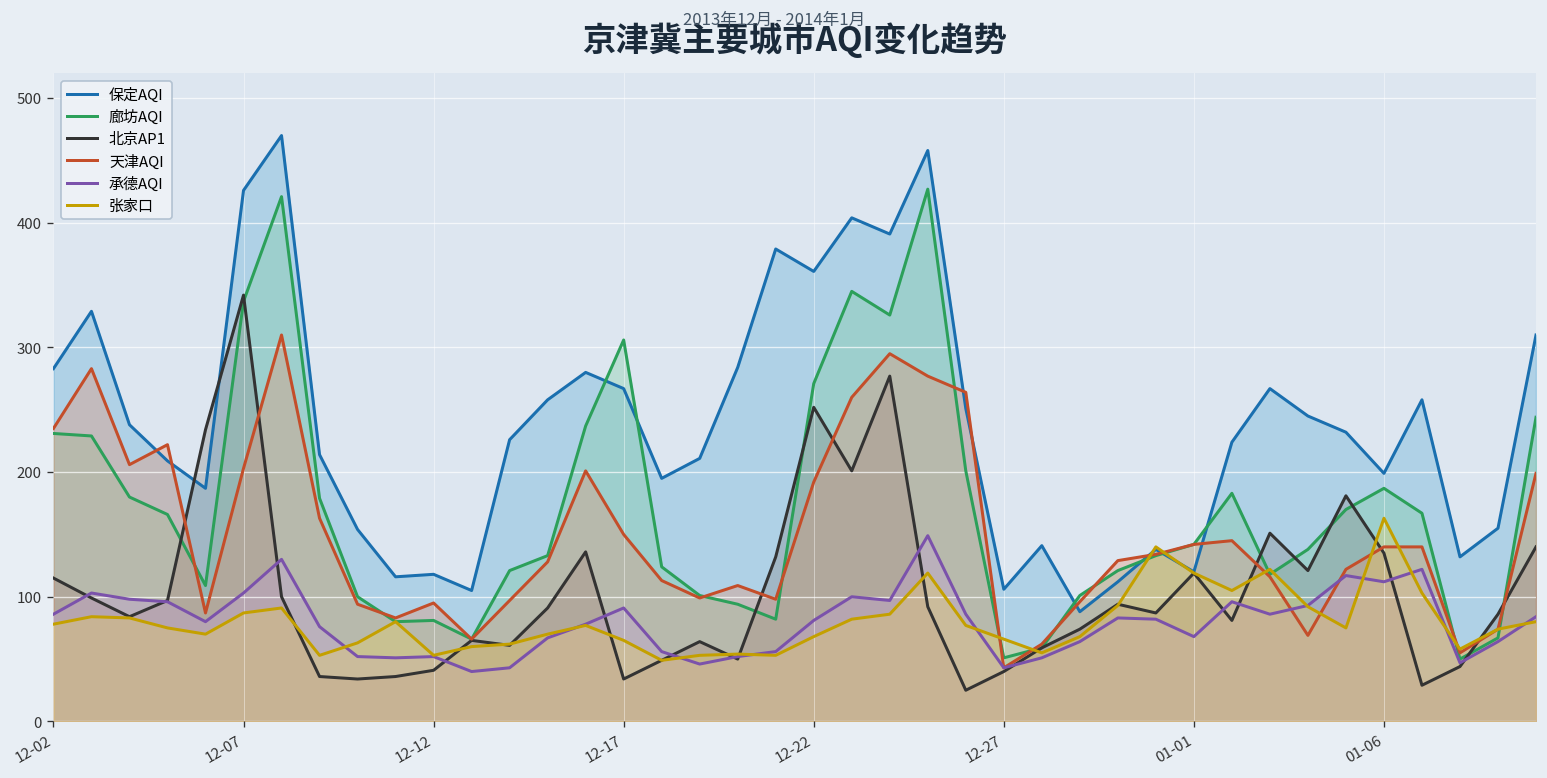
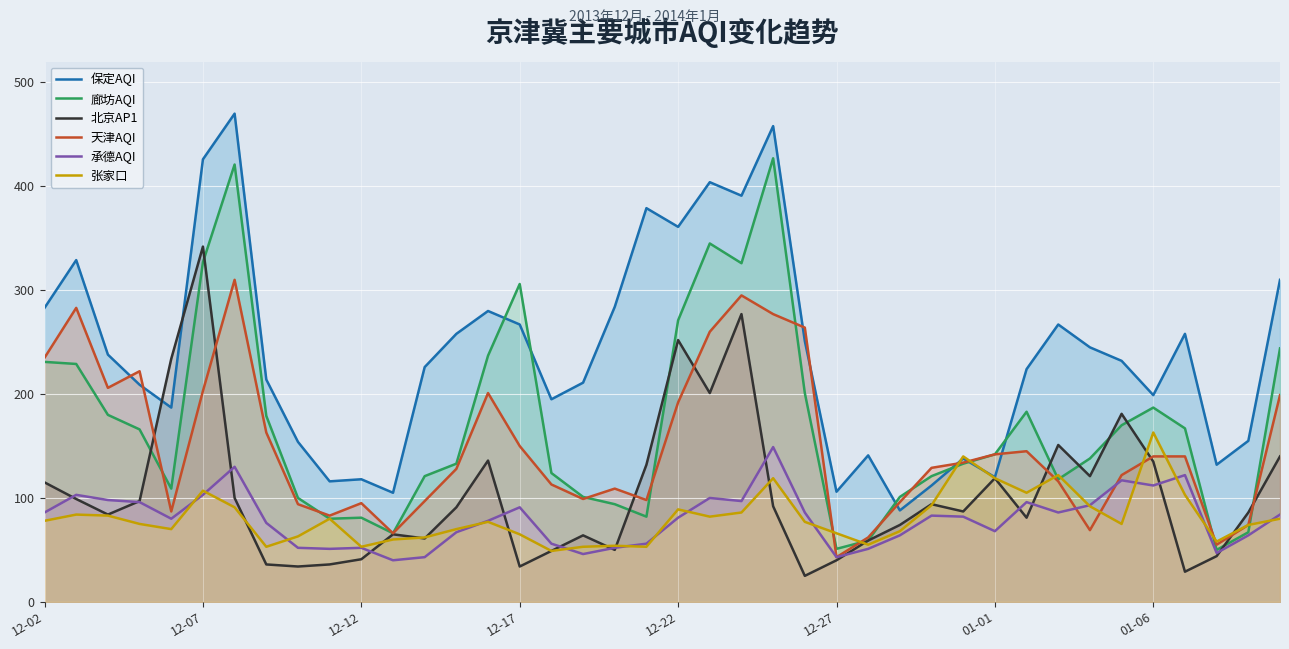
  {
    "保定AQI": {
      "12-02": 283,
      "12-07": 426,
      "12-12": 118,
      "12-17": 267,
      "12-22": 361,
      "12-27": 106,
      "01-06": 199
    },
    "廊坊AQI": {
      "12-02": 231,
-     "12-07": 337,
+     "12-07": 327,
      "12-12": 81,
      "12-17": 306,
      "12-22": 271,
      "12-27": 51,
      "01-06": 187
    },
    "北京AP1": {
      "12-02": 115,
      "12-07": 342,
      "12-12": 41,
      "12-17": 34,
      "12-22": 252,
      "12-27": 40,
      "01-06": 135
    },
    "天津AQI": {
      "12-02": 235,
      "12-07": 203,
      "12-12": 95,
      "12-17": 150,
      "12-22": 192,
      "01-06": 140
    },
    "承德AQI": {
      "12-02": 86,
      "12-07": 103,
      "12-17": 91,
      "12-22": 81,
      "01-01": 68,
      "01-06": 112
    },
    "张家口": {
      "12-02": 78,
-     "12-07": 87,
+     "12-07": 107,
      "12-17": 65,
-     "12-22": 68,
+     "12-22": 89,
      "12-27": 66,
      "01-06": 163
    }
  }
